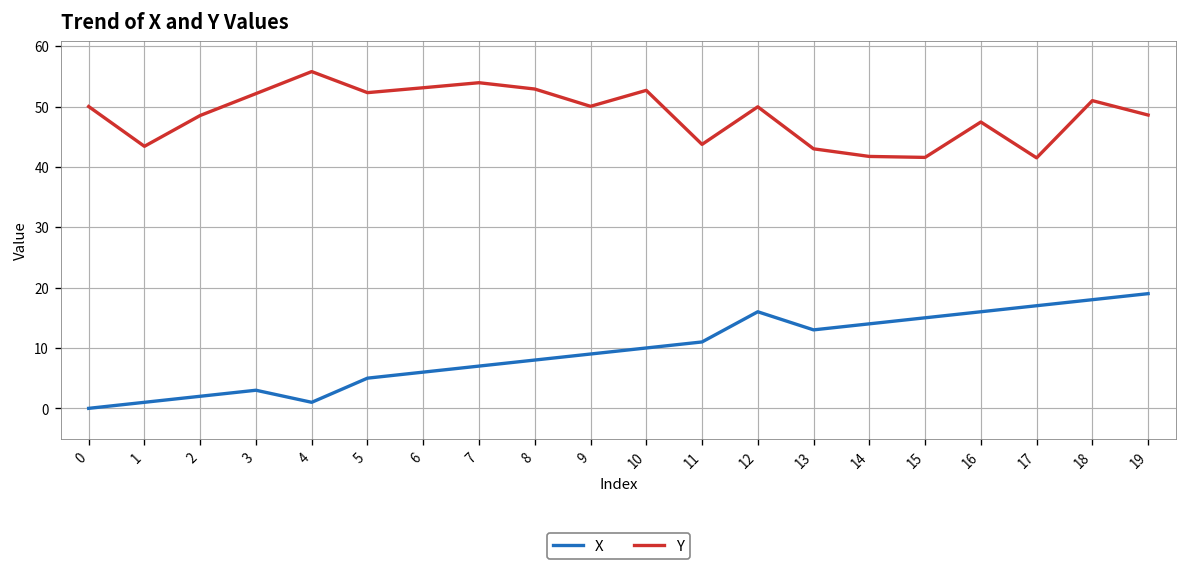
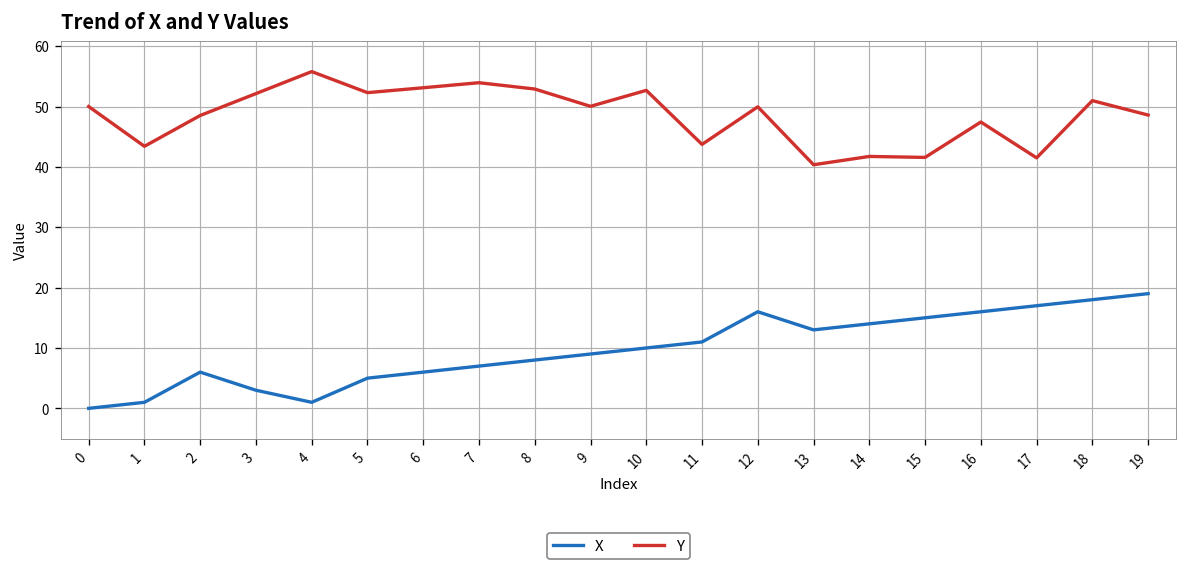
  {
    "X": {
      "0": 0,
      "1": 1,
-     "2": 2,
+     "2": 6,
      "3": 3,
      "4": 1,
      "5": 5,
      "6": 6,
      "7": 7,
      "8": 8,
      "9": 9,
      "10": 10,
      "11": 11,
      "12": 16,
      "13": 13,
      "14": 14,
      "15": 15,
      "16": 16,
      "17": 17,
      "18": 18,
      "19": 19
    },
    "Y": {
      "0": 50,
      "1": 43,
      "2": 49,
      "3": 52,
      "4": 56,
      "5": 52,
      "6": 53,
      "7": 54,
      "8": 53,
      "9": 50,
      "10": 53,
      "11": 44,
      "12": 50,
-     "13": 43,
+     "13": 40,
      "14": 42,
      "15": 42,
      "16": 47,
      "17": 41,
      "18": 51,
      "19": 49
    }
  }
